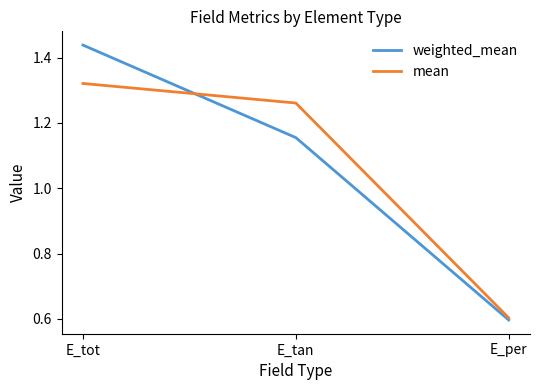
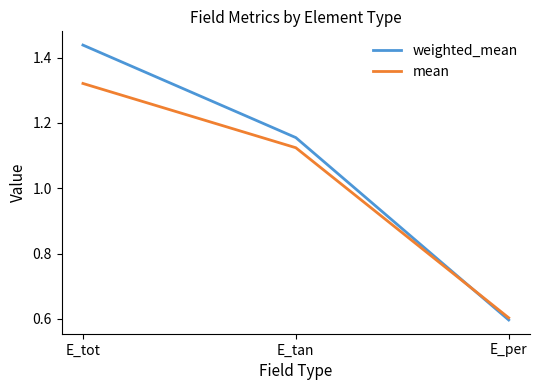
  {
    "weighted_mean": {
      "E_tot": 1.44,
      "E_tan": 1.16
    },
    "mean": {
      "E_tot": 1.32,
-     "E_tan": 1.26
+     "E_tan": 1.12
    }
  }
